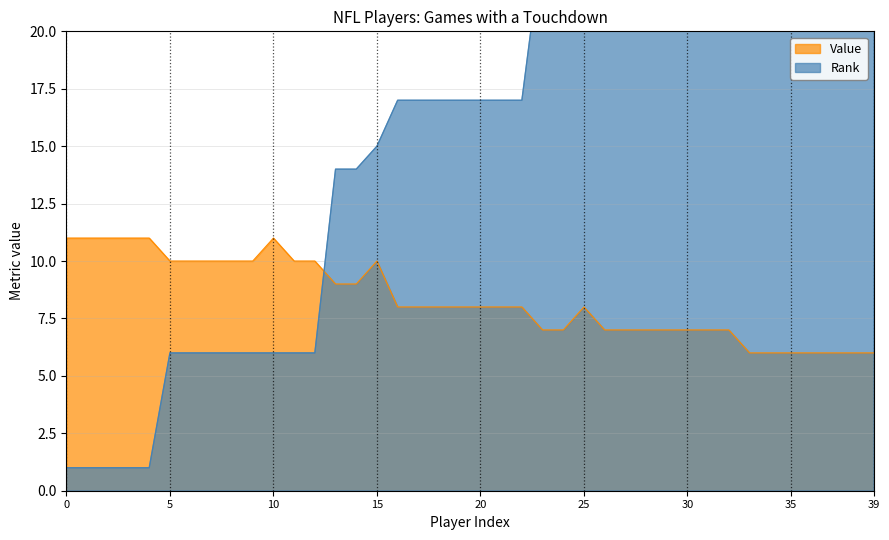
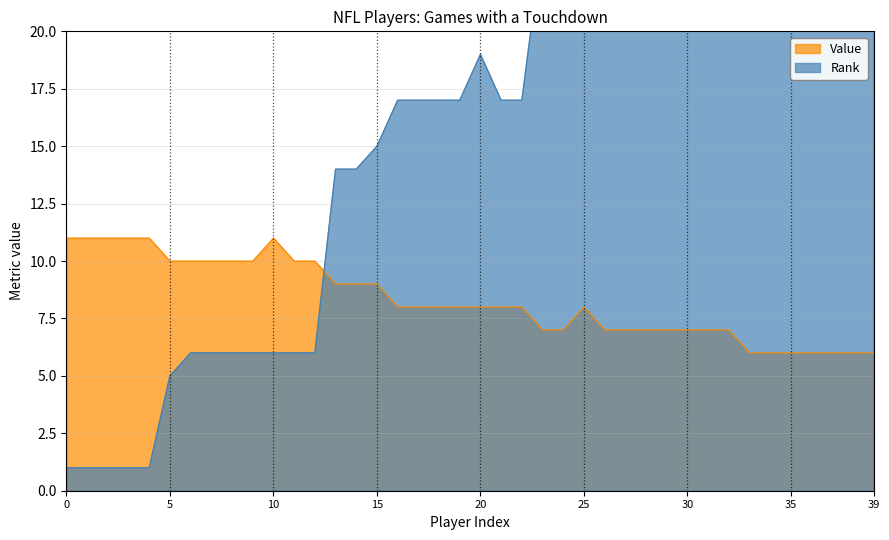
  {
    "Value": {
      "0": 11,
      "5": 10,
      "10": 11,
-     "15": 10,
+     "15": 9,
      "20": 8,
      "25": 8,
      "30": 7,
      "35": 6,
      "39": 6
    },
    "Rank": {
      "0": 1,
-     "5": 6,
+     "5": 5,
      "10": 6,
      "15": 15,
-     "20": 17
+     "20": 19
    }
  }
